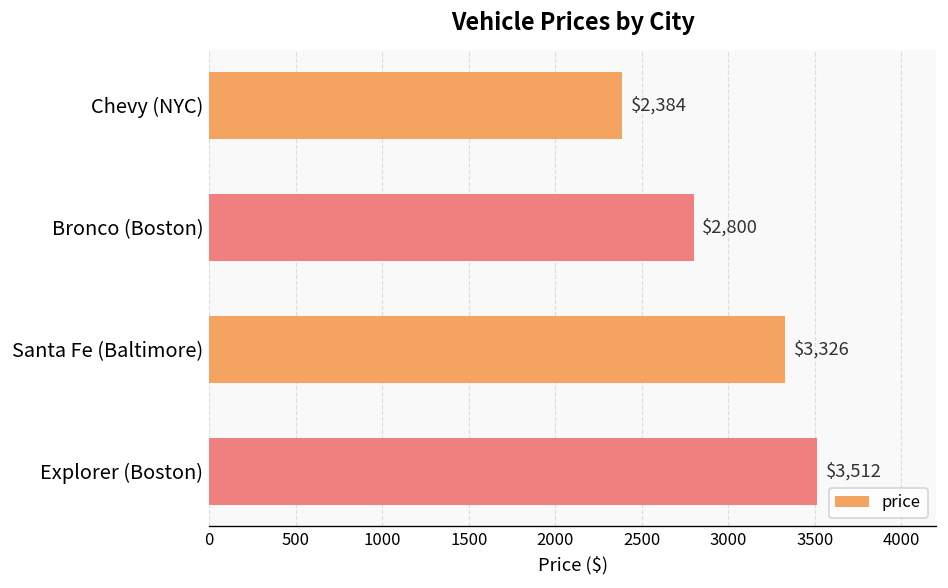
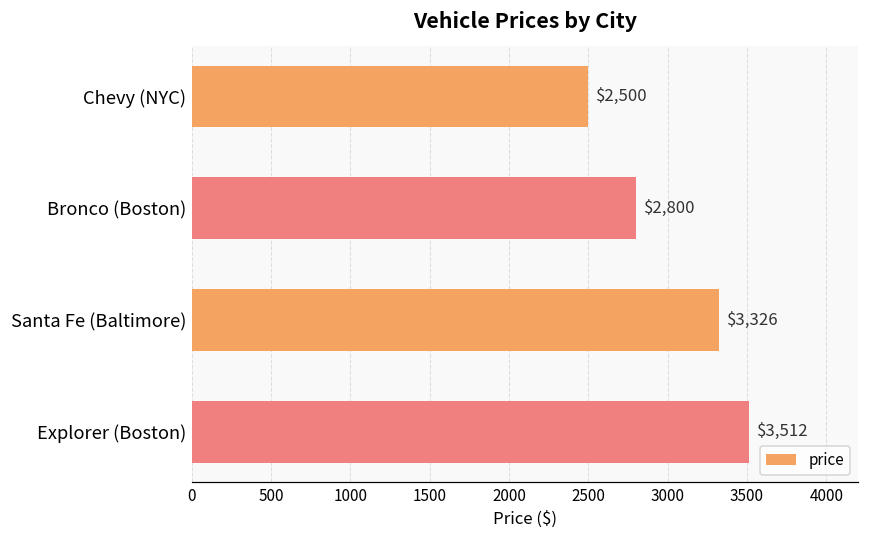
  {
-   "Chevy (NYC)": "$2,384",
+   "Chevy (NYC)": "$2,500",
    "Bronco (Boston)": "$2,800",
    "Santa Fe (Baltimore)": "$3,326",
    "Explorer (Boston)": "$3,512"
  }
